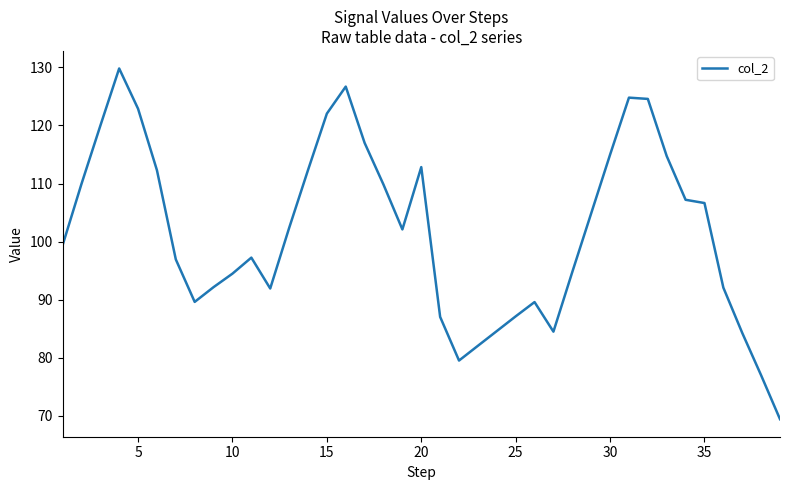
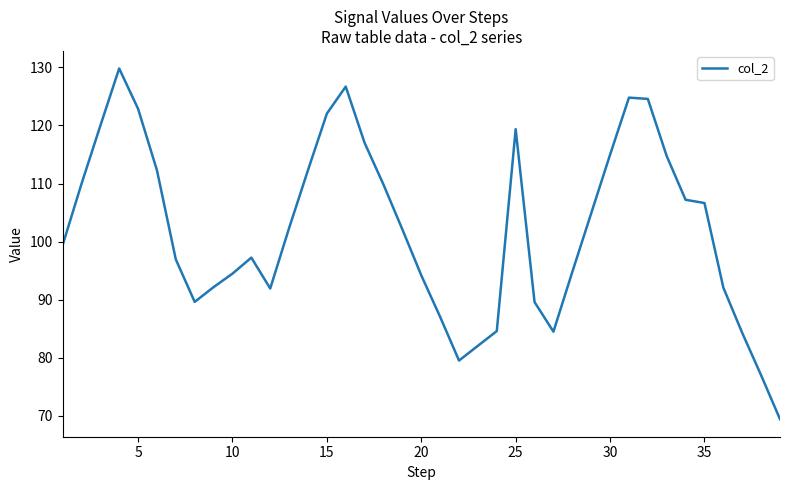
  {
    "5": 123,
    "10": 94,
    "15": 122,
-   "20": 113,
-   "25": 87,
+   "20": 94,
+   "25": 119,
    "30": 115,
    "35": 107
  }
